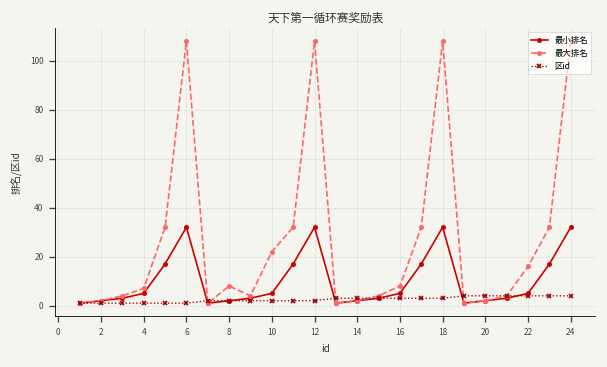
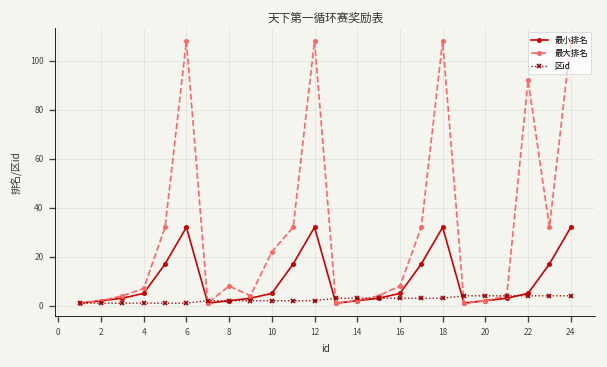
  {
    "最大排名": {
      "4": 7,
      "6": 108,
      "8": 8,
      "10": 22,
      "12": 108,
      "16": 8,
      "18": 108,
-     "22": 16
+     "22": 92
    }
  }
